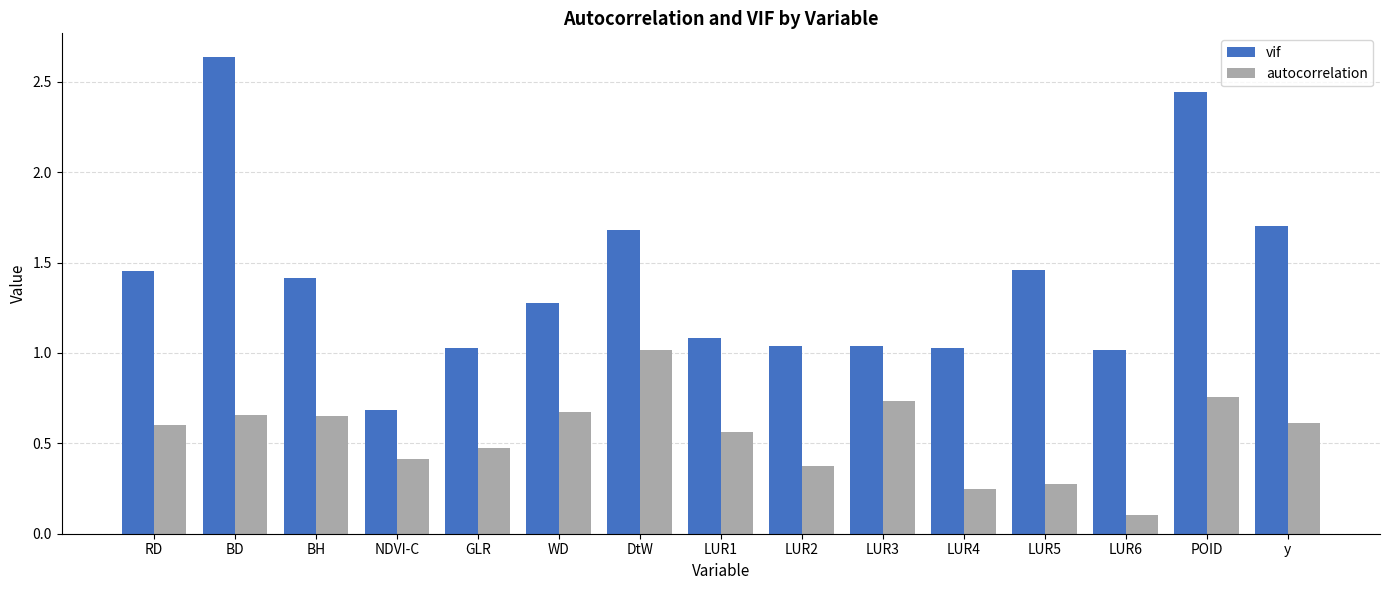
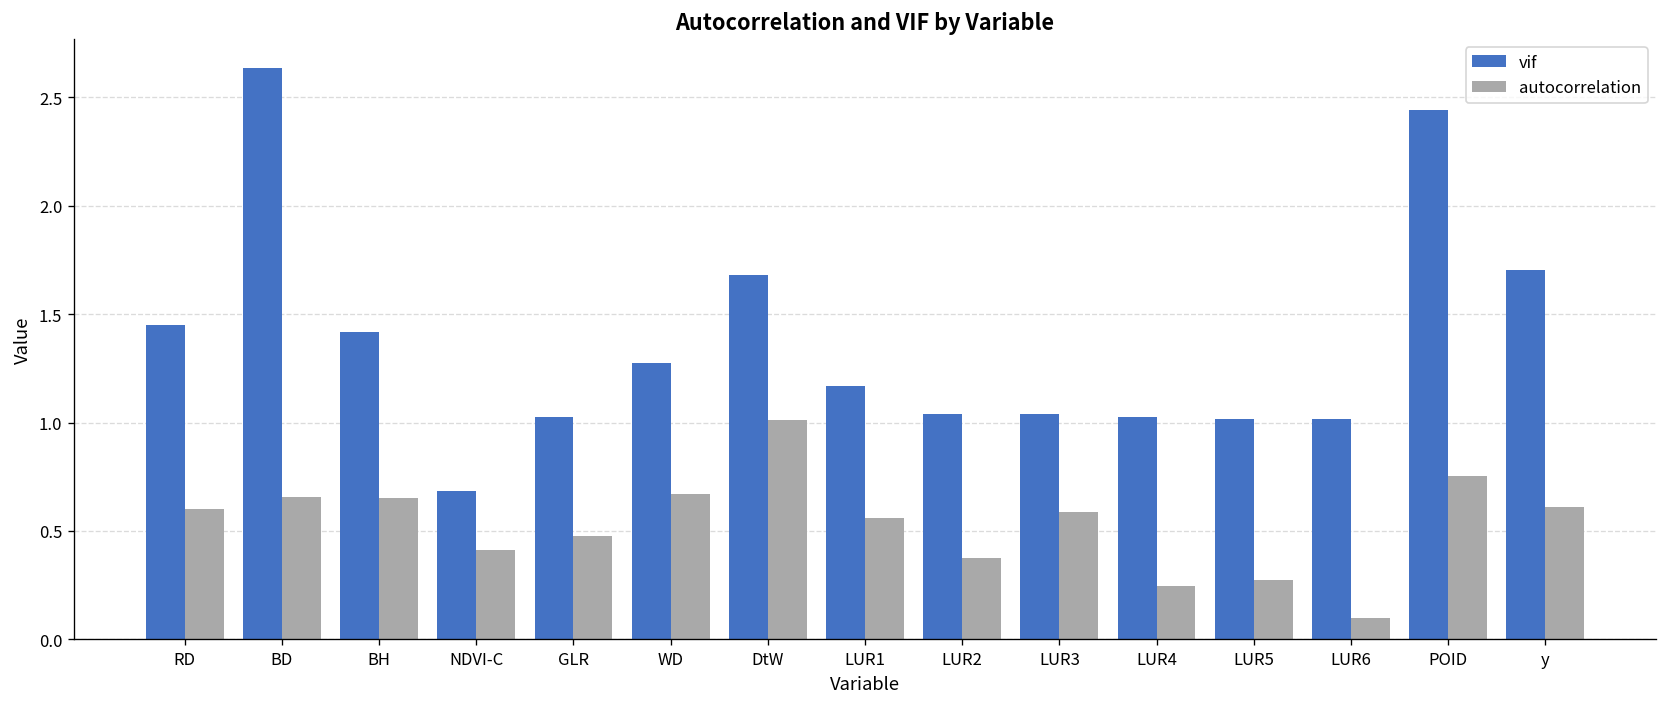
  {
    "vif": {
      "RD": 1.45,
      "BD": 2.64,
      "BH": 1.42,
      "NDVI-C": 0.68,
      "GLR": 1.02,
      "WD": 1.28,
      "DtW": 1.68,
-     "LUR1": 1.08,
+     "LUR1": 1.17,
      "LUR2": 1.04,
      "LUR3": 1.04,
      "LUR4": 1.03,
-     "LUR5": 1.46,
+     "LUR5": 1.01,
      "LUR6": 1.02,
      "POID": 2.44,
      "y": 1.70
    },
    "autocorrelation": {
      "RD": 0.60,
      "BD": 0.66,
      "BH": 0.65,
      "NDVI-C": 0.41,
      "GLR": 0.48,
      "WD": 0.67,
      "DtW": 1.01,
      "LUR1": 0.56,
      "LUR2": 0.37,
-     "LUR3": 0.74,
+     "LUR3": 0.59,
      "LUR4": 0.25,
      "LUR5": 0.27,
      "LUR6": 0.10,
      "POID": 0.76,
      "y": 0.61
    }
  }
